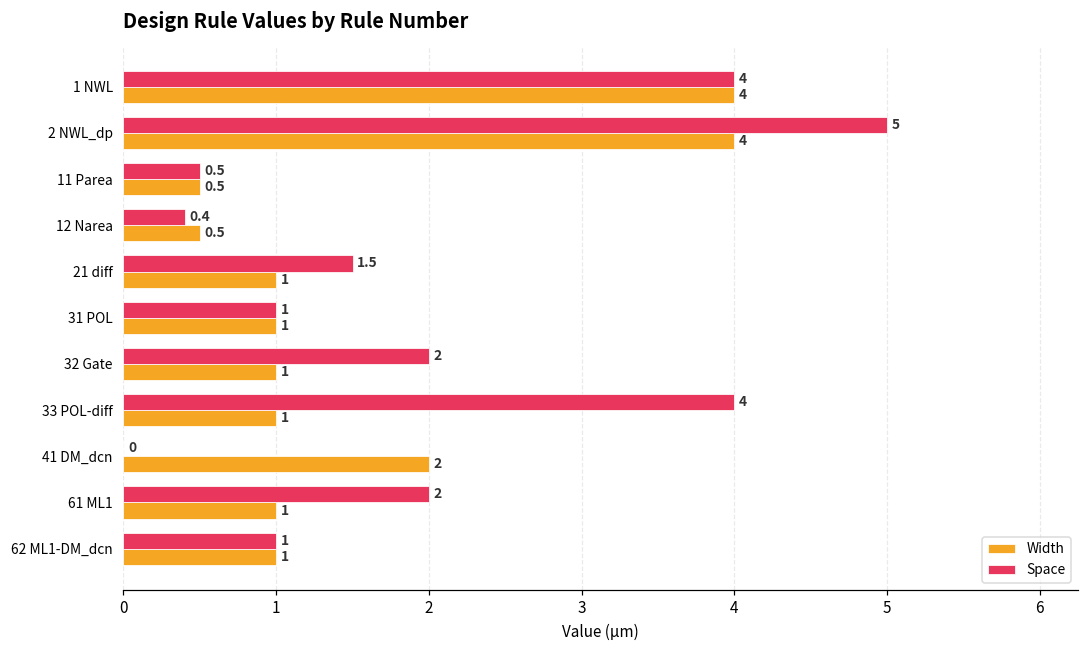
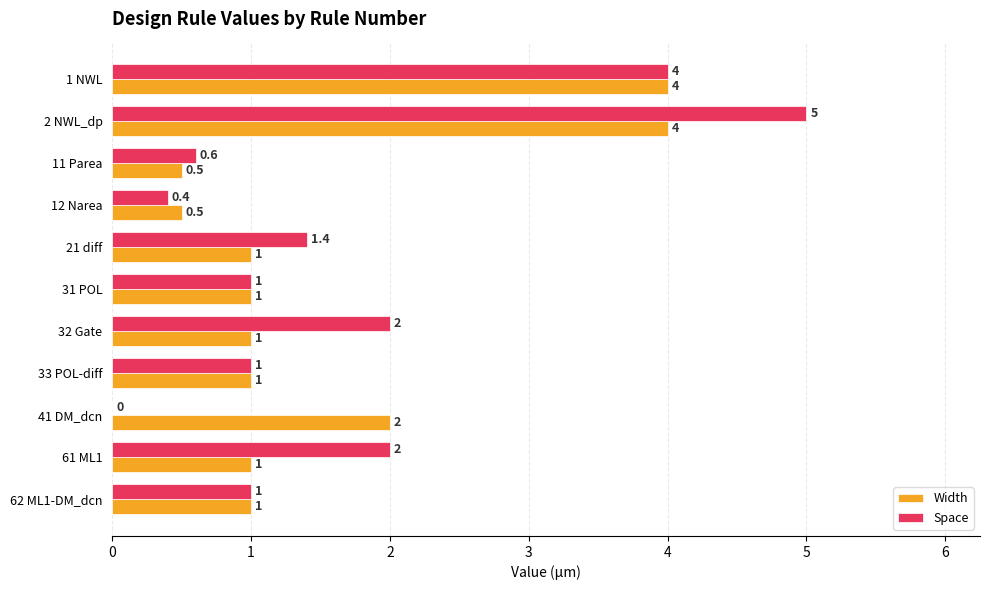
  {
    "Width": {
      "1 NWL": 4,
      "2 NWL_dp": 4,
      "11 Parea": 0.5,
      "12 Narea": 0.5,
      "21 diff": 1,
      "31 POL": 1,
      "32 Gate": 1,
      "33 POL-diff": 1,
      "41 DM_dcn": 2,
      "61 ML1": 1,
      "62 ML1-DM_dcn": 1
    },
    "Space": {
      "1 NWL": 4,
      "2 NWL_dp": 5,
-     "11 Parea": 0.5,
+     "11 Parea": 0.6,
      "12 Narea": 0.4,
-     "21 diff": 1.5,
+     "21 diff": 1.4,
      "31 POL": 1,
      "32 Gate": 2,
-     "33 POL-diff": 4,
+     "33 POL-diff": 1,
      "41 DM_dcn": 0,
      "61 ML1": 2,
      "62 ML1-DM_dcn": 1
    }
  }
